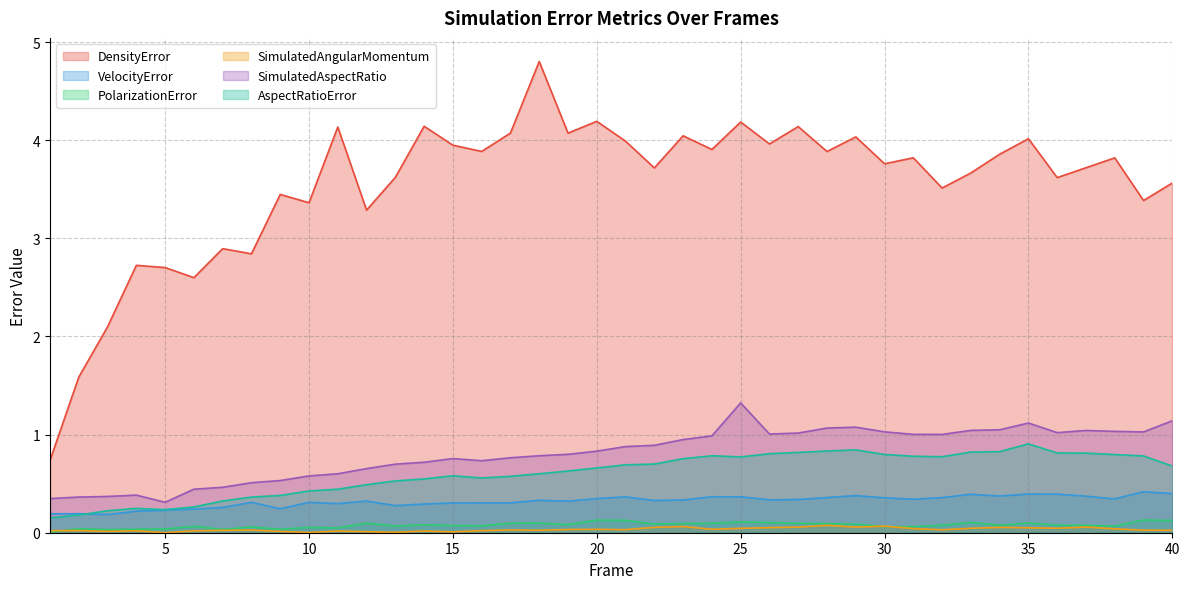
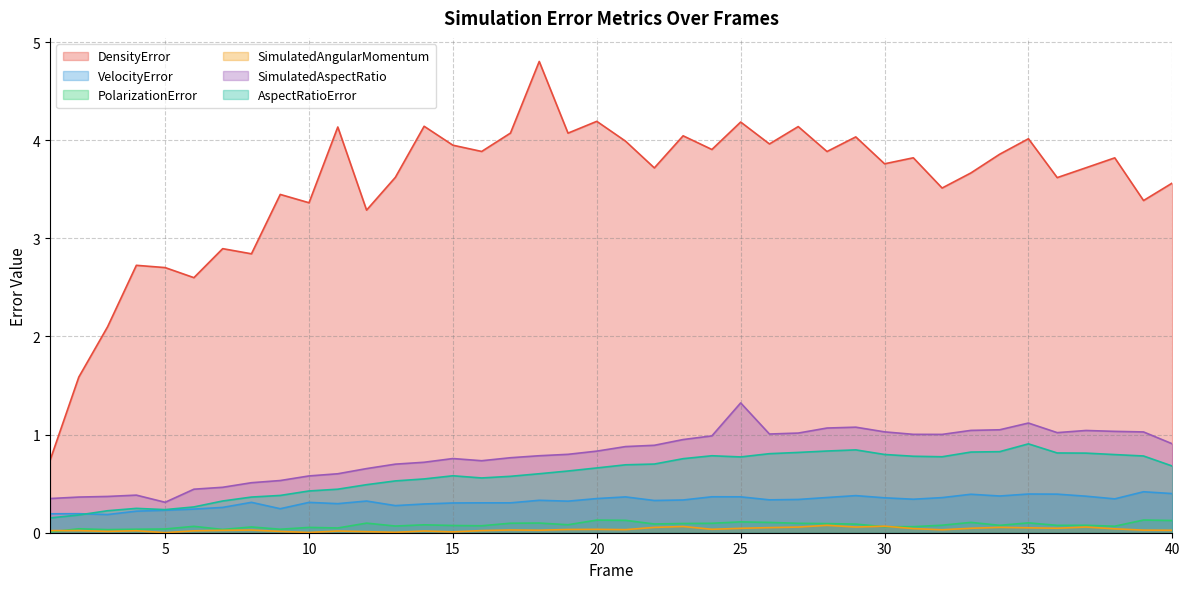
  {
    "SimulatedAspectRatio": {
      "5": 0.3,
      "10": 0.6,
      "15": 0.8,
      "20": 0.8,
      "25": 1.3,
      "30": 1.0,
      "35": 1.1,
-     "40": 1.1
+     "40": 0.9
    }
  }
